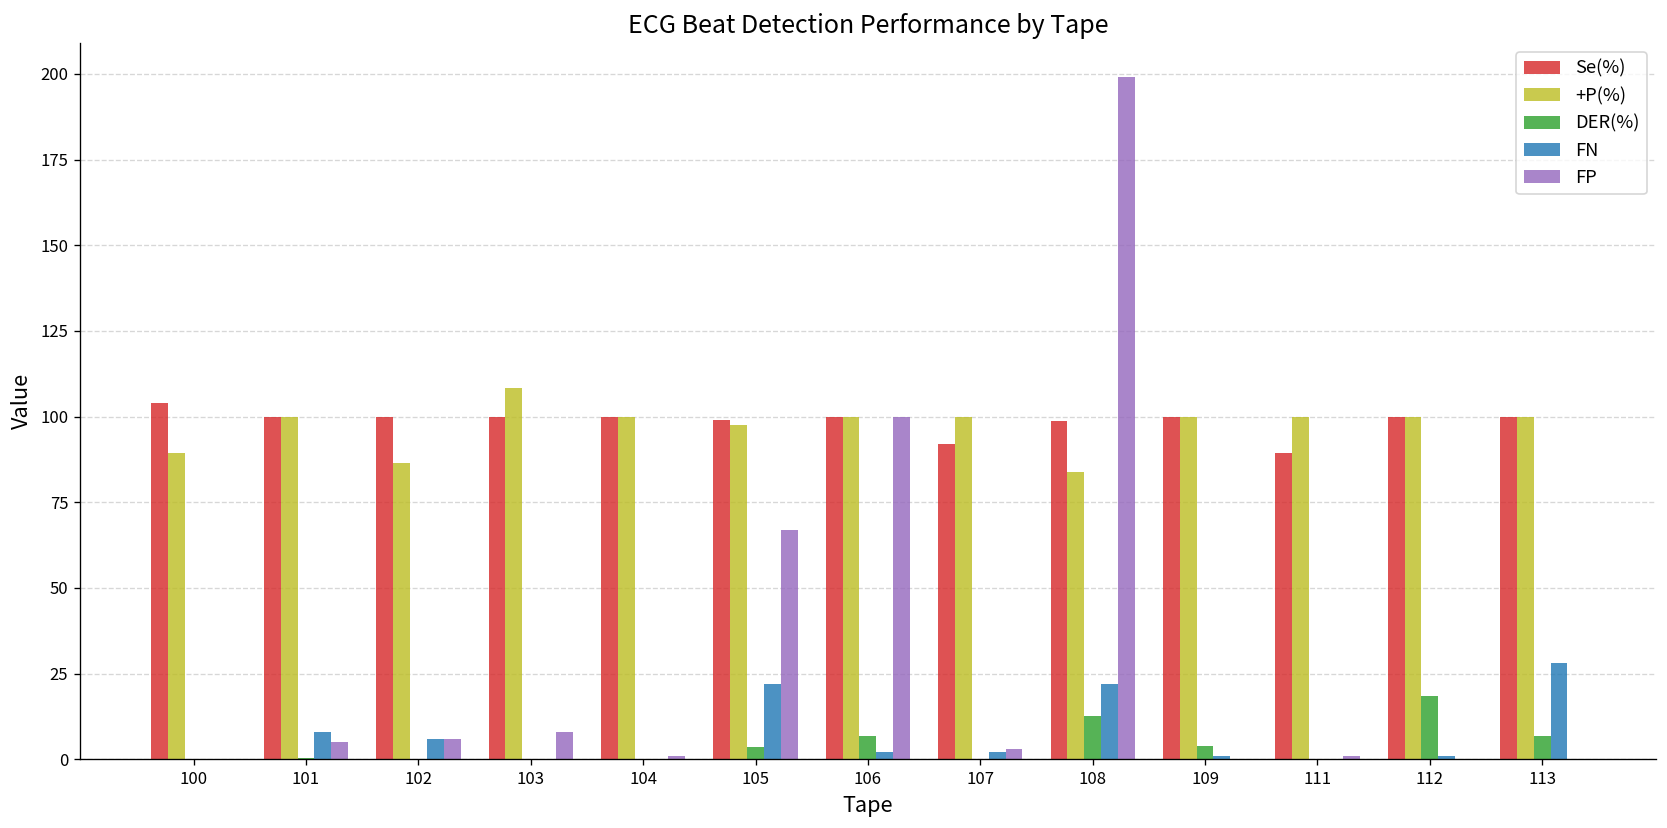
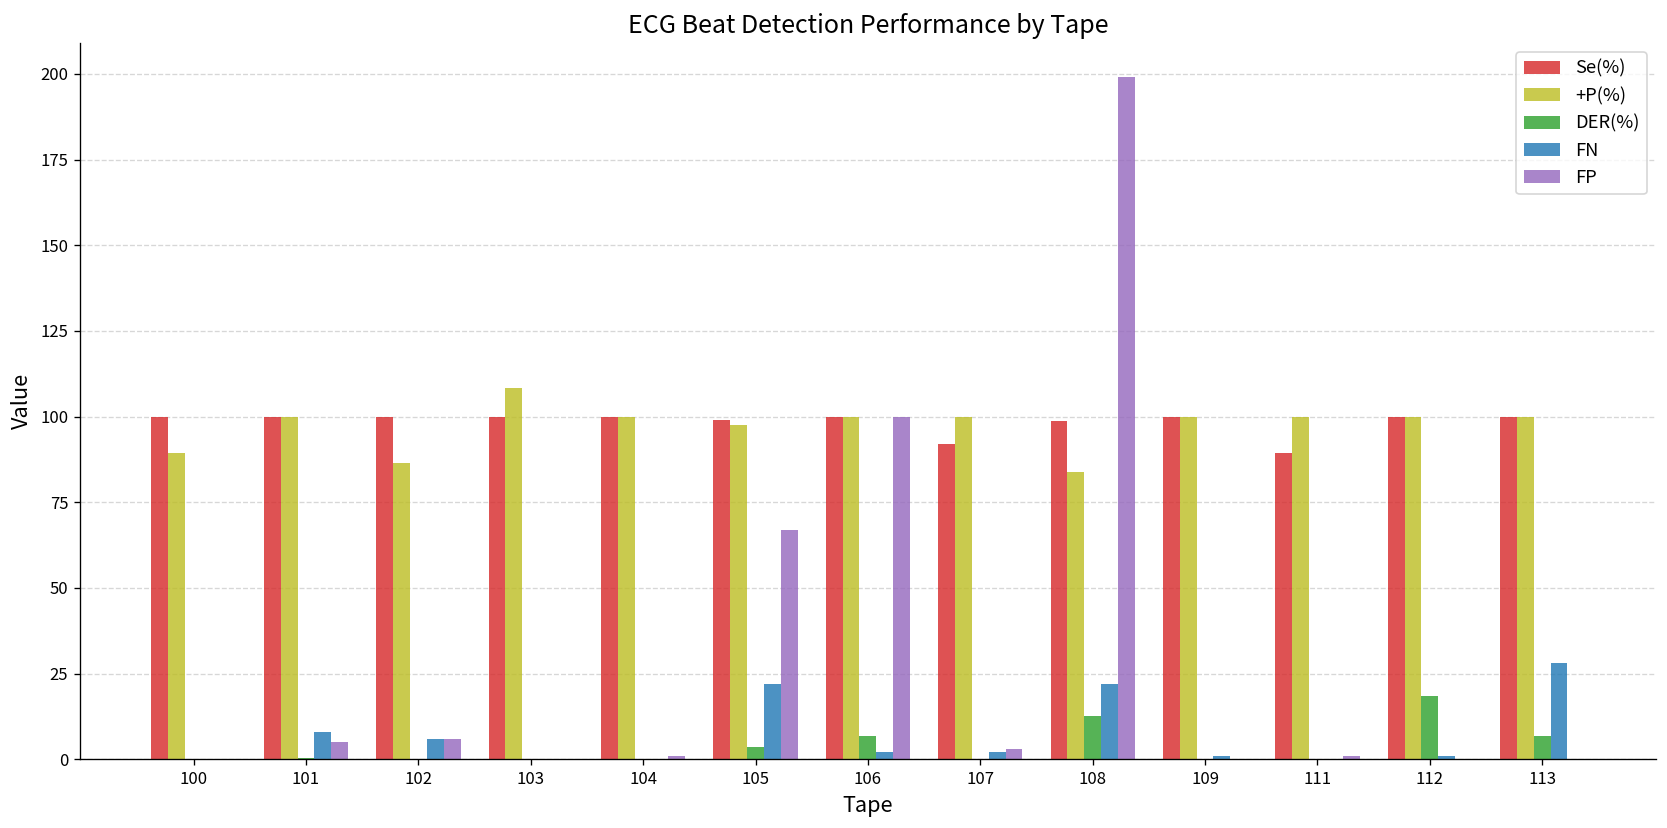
  {
    "Se(%)": {
-     "100": 104,
+     "100": 100,
      "101": 100,
      "102": 100,
      "103": 100,
      "104": 100,
      "105": 99,
      "106": 100,
      "107": 92,
      "108": 99,
      "109": 100,
      "111": 89,
      "112": 100,
      "113": 100
    },
    "+P(%)": {
      "100": 90,
      "101": 100,
      "102": 87,
      "103": 108,
      "104": 100,
      "105": 97,
      "106": 100,
      "107": 100,
      "108": 84,
      "109": 100,
      "111": 100,
      "112": 100,
      "113": 100
    },
    "DER(%)": {
      "100": 0,
      "102": 0,
      "103": 0,
      "105": 3,
      "106": 7,
      "108": 13,
-     "109": 4,
+     "109": 0,
      "112": 19,
      "113": 7
    },
    "FN": {
      "100": 0,
      "101": 8,
      "102": 6,
      "103": 0,
      "104": 0,
      "105": 22,
      "106": 2,
      "107": 2,
      "108": 22,
      "109": 1,
      "111": 0,
      "112": 1,
      "113": 28
    },
    "FP": {
      "100": 0,
      "101": 5,
      "102": 6,
-     "103": 8,
+     "103": 0,
      "104": 1,
      "105": 67,
      "106": 100,
      "107": 3,
      "108": 199,
      "109": 0,
      "111": 1,
      "112": 0,
      "113": 0
    }
  }
